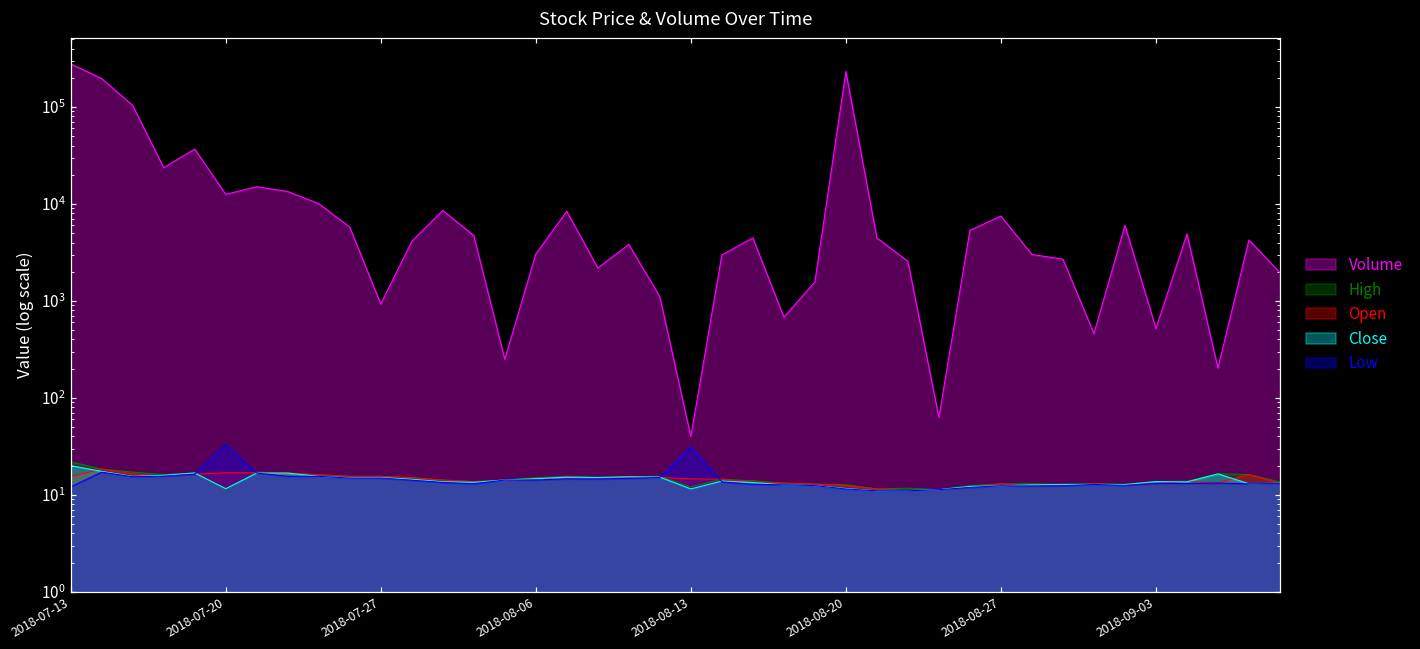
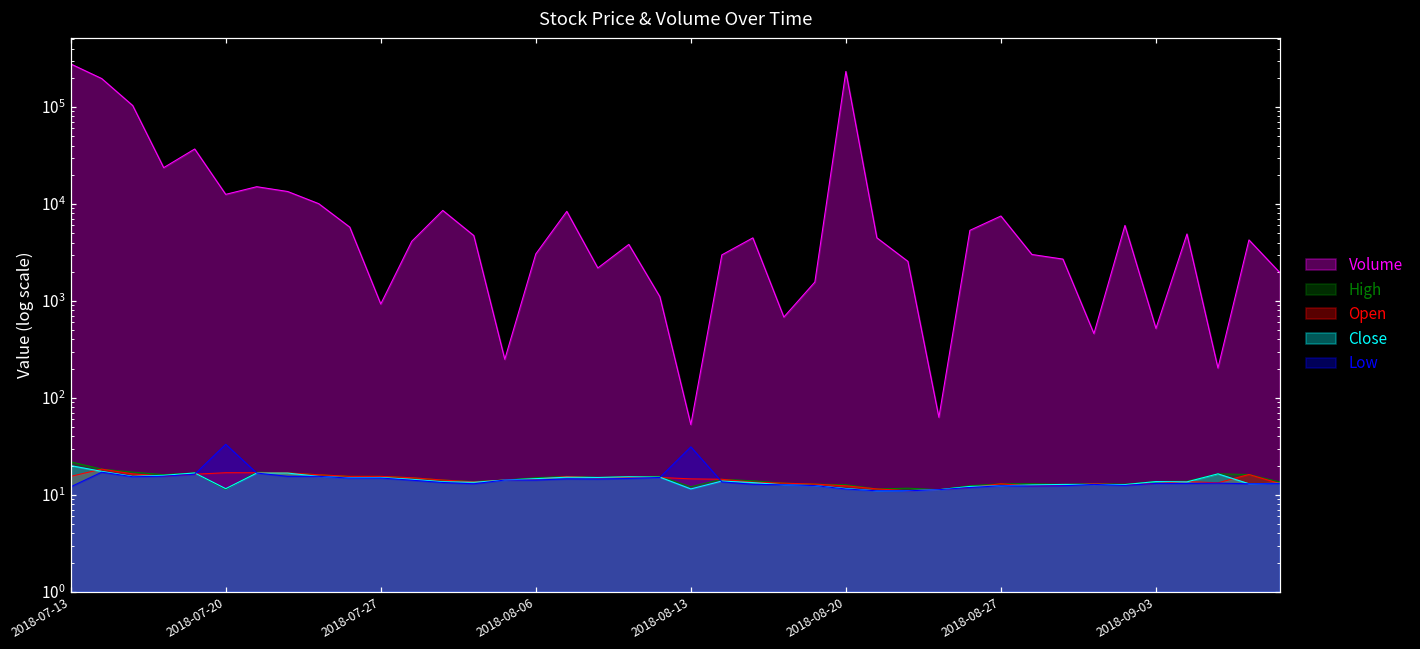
  {
    "Volume": {
      "2018-07-13": 280000,
      "2018-07-20": 13000,
      "2018-07-27": 900,
      "2018-08-06": 3100,
-     "2018-08-13": 40,
+     "2018-08-13": 50,
      "2018-08-20": 230000,
      "2018-08-27": 8000,
      "2018-09-03": 500
    },
    "High": {
      "2018-07-13": 22
    },
    "Open": {
      "2018-07-13": 16,
      "2018-07-20": 17,
      "2018-08-13": 15
    },
    "Close": {
      "2018-07-13": 20
    },
    "Low": {
      "2018-07-13": 12,
      "2018-07-20": 33,
      "2018-08-13": 31
    }
  }
